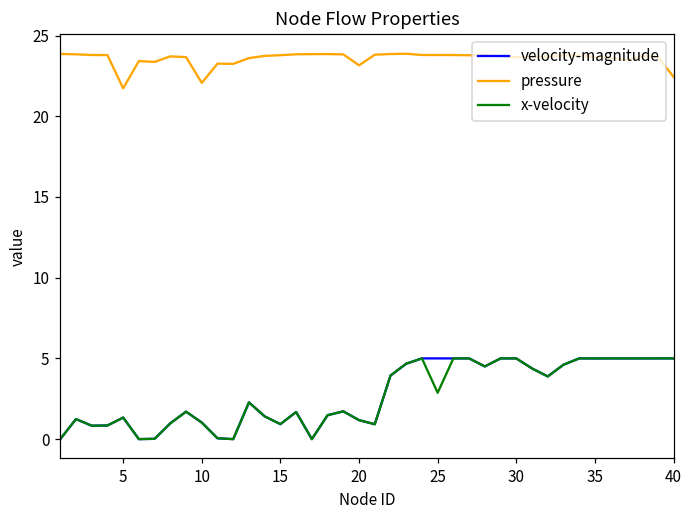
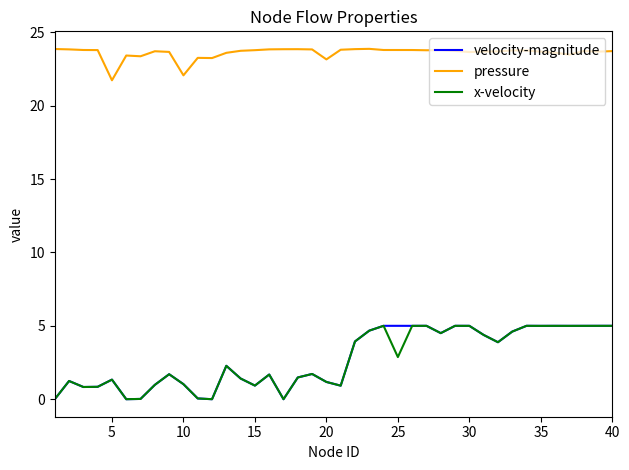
  {
    "velocity-magnitude": {
      "25": 5.0
    },
    "pressure": {
      "5": 21.7,
      "10": 22.1,
      "15": 23.8,
      "20": 23.2,
      "25": 23.8,
-     "40": 22.4
+     "40": 23.7
    },
    "x-velocity": {
      "25": 2.9
    }
  }
